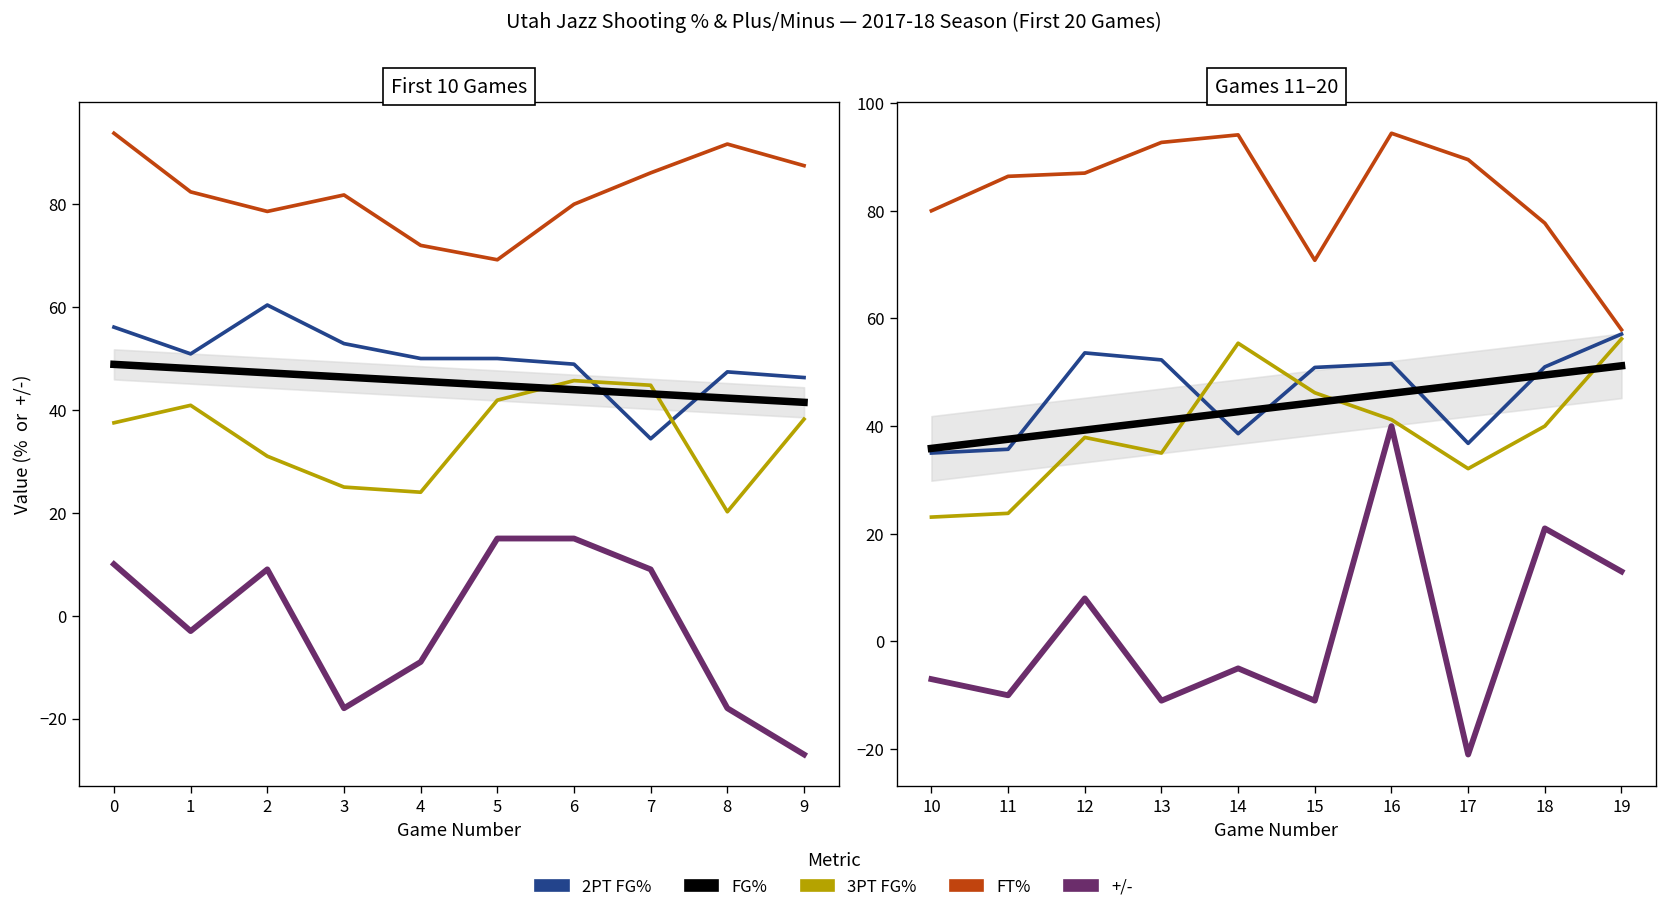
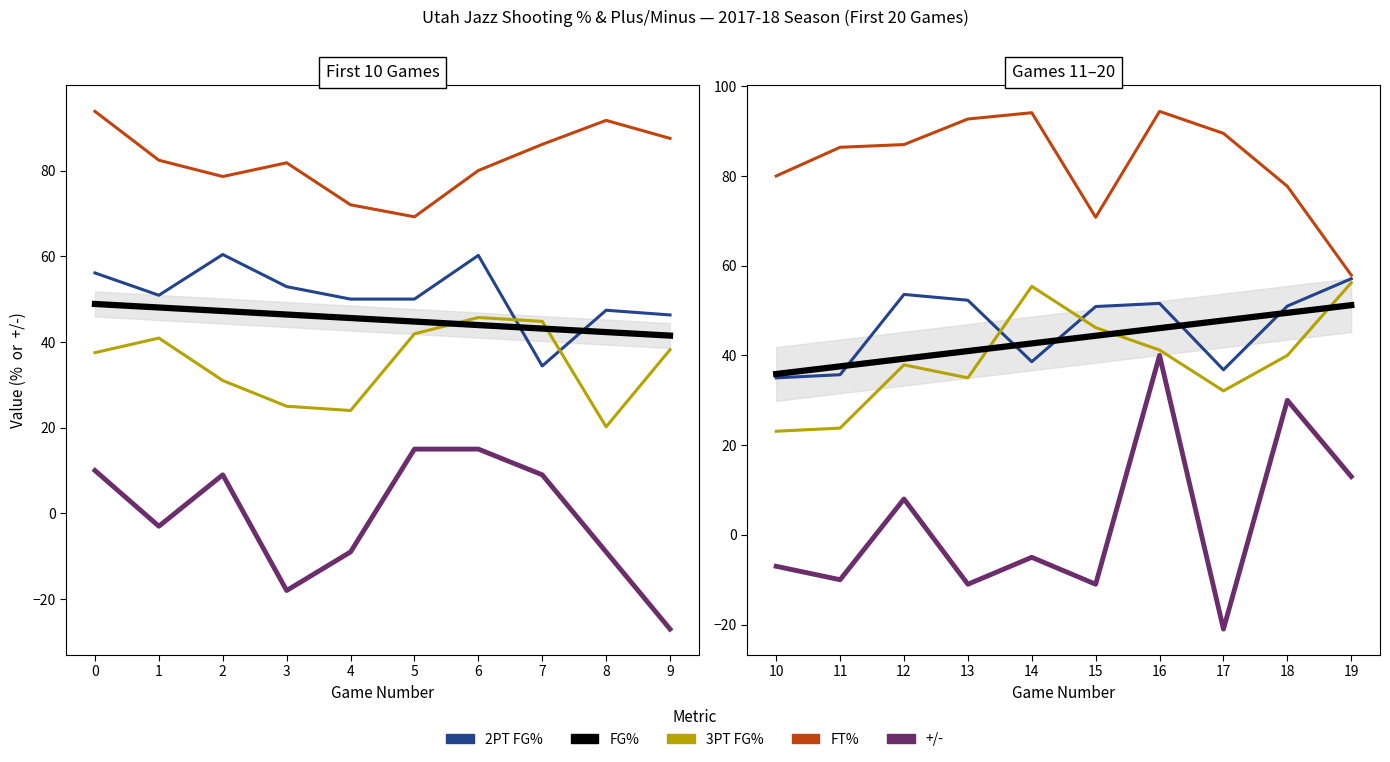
  {
    "First 10 Games": {
      "2PT FG%": {
        "0": 56,
        "2": 60,
        "3": 53,
        "4": 50,
        "5": 50,
-       "6": 49,
+       "6": 60,
        "7": 34,
        "8": 47,
        "9": 46
      },
      "FG%": {
        "0": 49,
        "1": 48,
        "2": 47,
        "3": 46,
        "4": 46,
        "5": 45,
        "6": 44,
        "7": 43,
        "8": 42,
        "9": 41
      },
      "3PT FG%": {
        "0": 38,
        "1": 41,
        "2": 31,
        "3": 25,
        "4": 24,
        "5": 42,
        "6": 46,
        "7": 45,
        "8": 20,
        "9": 38
      },
      "FT%": {
        "0": 94,
        "1": 82,
        "2": 79,
        "3": 82,
        "4": 72,
        "5": 69,
        "6": 80,
        "7": 86,
        "8": 92,
        "9": 88
      },
      "+/-": {
        "0": 10,
        "1": -3,
        "2": 9,
        "3": -18,
        "4": -9,
        "5": 15,
        "6": 15,
        "7": 9,
-       "8": -18,
+       "8": -9,
        "9": -27
      }
    },
    "Games 11–20": {
      "2PT FG%": {
        "10": 35,
        "11": 36,
        "12": 54,
        "13": 52,
        "14": 39,
        "17": 37,
        "18": 51
      },
      "FG%": {
        "10": 36,
        "11": 38,
        "12": 39,
        "13": 41,
        "14": 43,
        "15": 44,
        "16": 46,
        "17": 48,
        "18": 49,
        "19": 51
      },
      "3PT FG%": {
        "10": 23,
        "11": 24,
        "12": 38,
        "13": 35,
        "14": 55,
        "15": 46,
        "16": 41,
        "17": 32,
        "18": 40,
        "19": 56
      },
      "FT%": {
        "10": 80,
        "11": 86,
        "12": 87,
        "13": 93,
        "14": 94,
        "15": 71,
        "16": 94,
        "17": 90,
        "18": 78,
        "19": 58
      },
      "+/-": {
        "10": -7,
        "11": -10,
        "12": 8,
        "13": -11,
        "14": -5,
        "15": -11,
        "16": 40,
        "17": -21,
-       "18": 21,
+       "18": 30,
        "19": 13
      }
    }
  }
